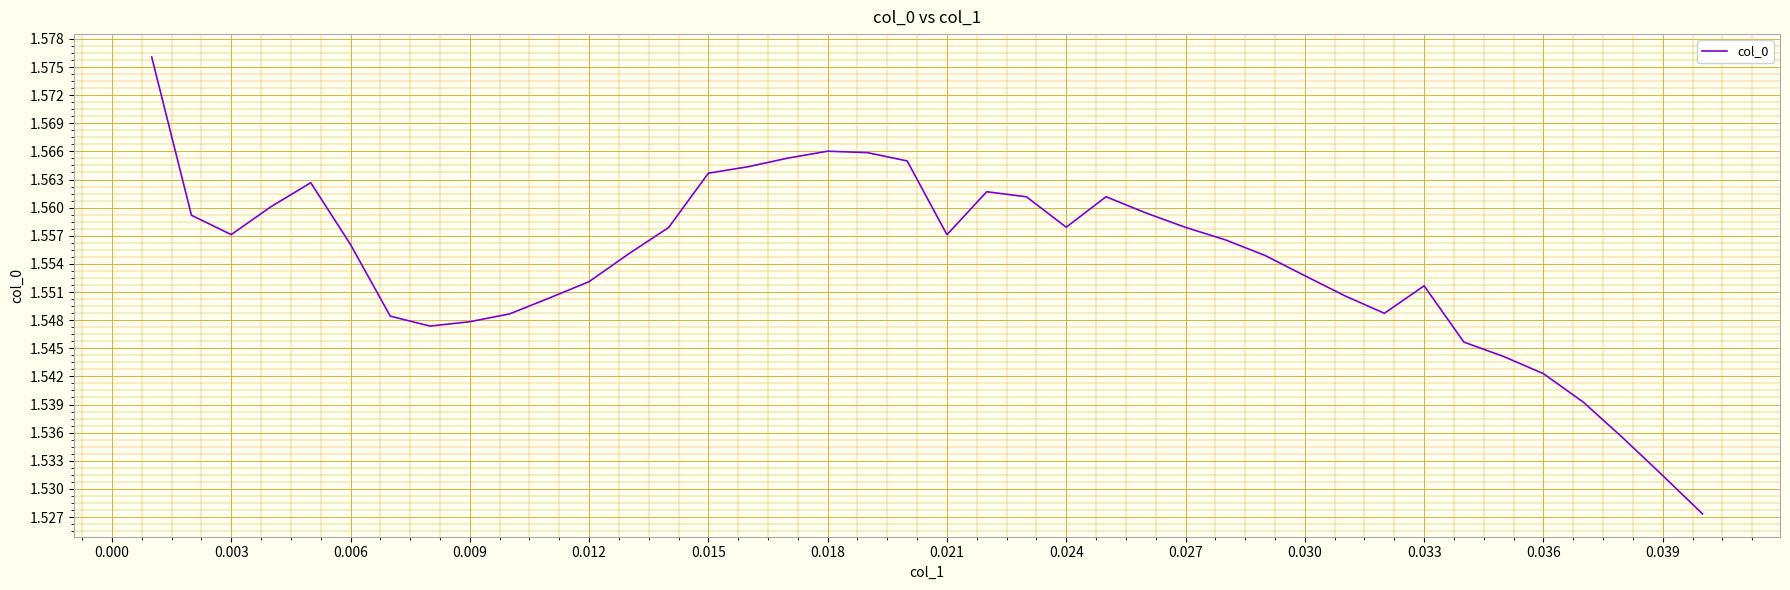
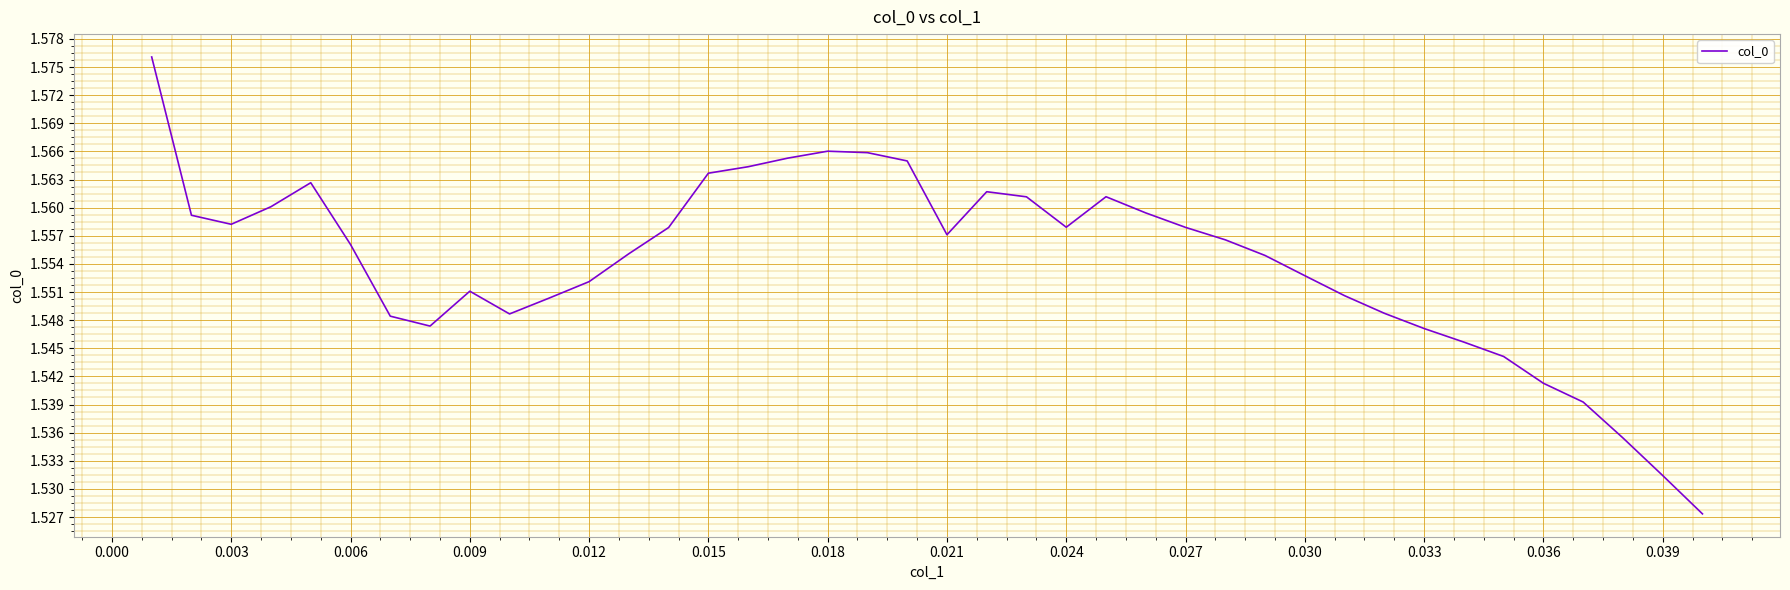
  {
-   "0.003": 1.557,
+   "0.003": 1.558,
    "0.006": 1.556,
-   "0.009": 1.548,
+   "0.009": 1.551,
    "0.012": 1.552,
    "0.015": 1.564,
    "0.018": 1.566,
    "0.021": 1.557,
    "0.024": 1.558,
    "0.027": 1.558,
    "0.030": 1.553,
-   "0.033": 1.552,
-   "0.036": 1.542,
+   "0.033": 1.547,
+   "0.036": 1.541,
    "0.039": 1.531
  }
